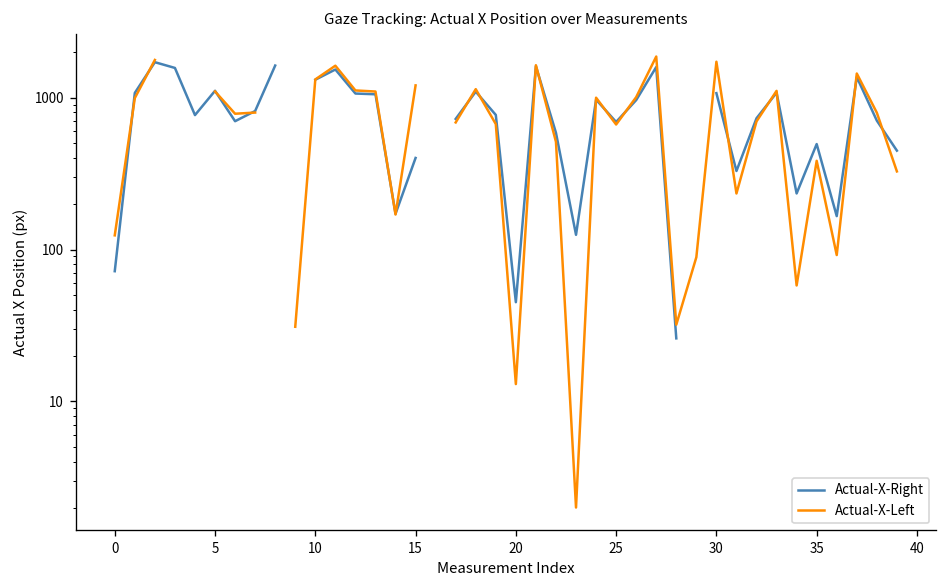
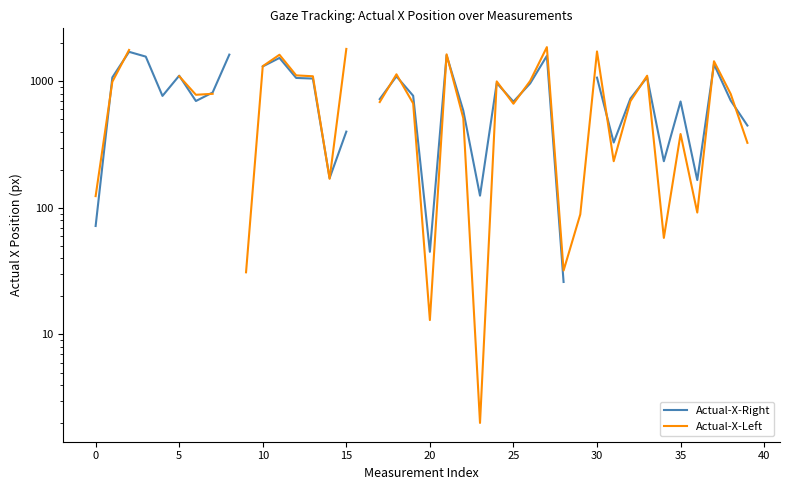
  {
    "Actual-X-Right": {
      "0": 70,
      "15": 400,
      "20": 45,
      "30": 1100,
-     "35": 500
+     "35": 700
    },
    "Actual-X-Left": {
      "0": 120,
-     "15": 1200,
+     "15": 1800,
      "20": 13,
      "30": 1700,
      "35": 380
    }
  }
